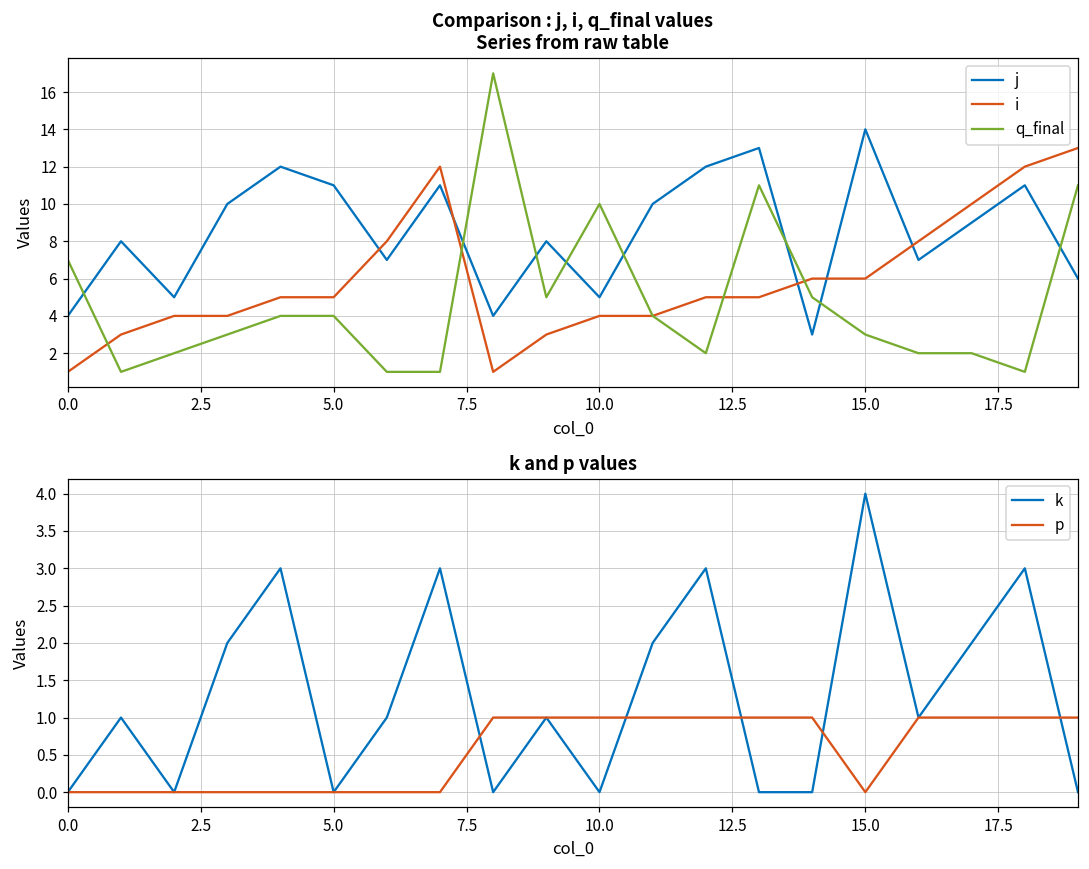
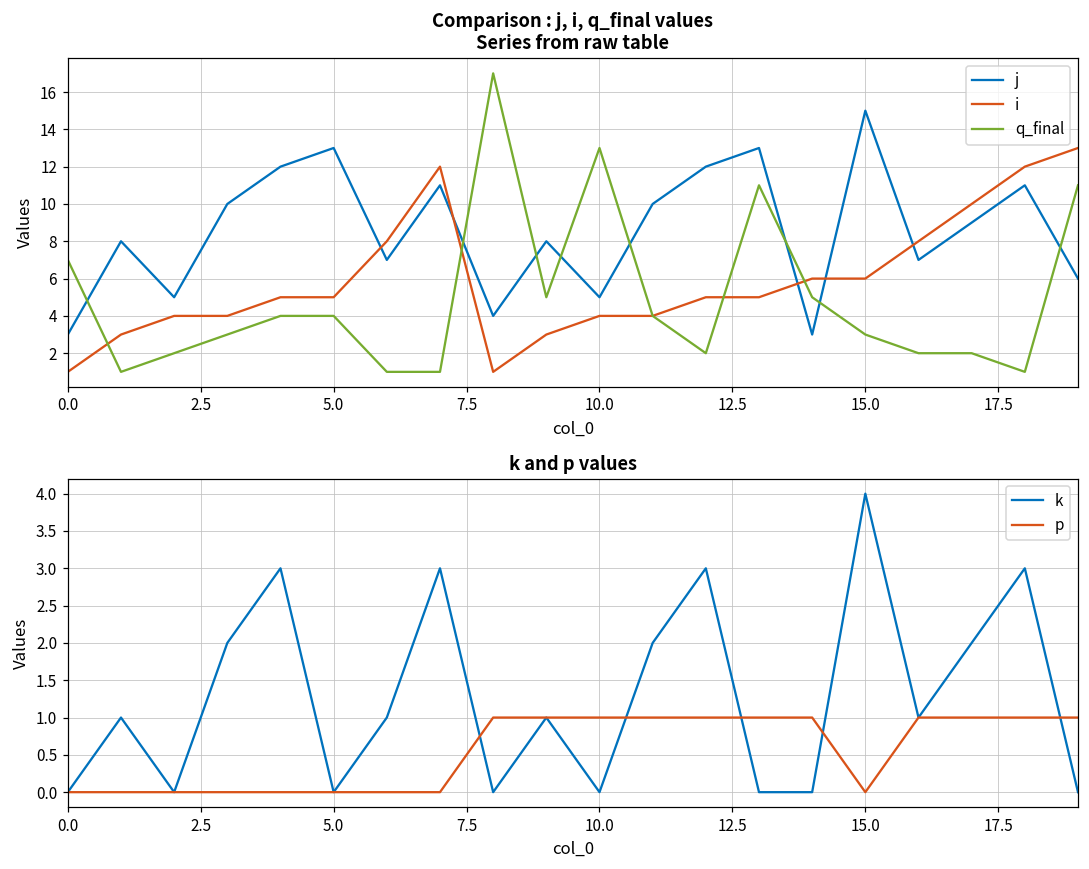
  {
    "Comparison : j, i, q_final values Series from raw table": {
      "j": {
-       "0.0": 4,
-       "5.0": 11,
+       "0.0": 3,
+       "5.0": 13,
        "10.0": 5,
-       "15.0": 14
+       "15.0": 15
      },
      "i": {
        "0.0": 1,
        "5.0": 5,
        "10.0": 4,
        "15.0": 6
      },
      "q_final": {
        "0.0": 7,
        "5.0": 4,
-       "10.0": 10,
+       "10.0": 13,
        "15.0": 3
      }
    },
    "k and p values": {
      "k": {
        "10.0": 0.0,
        "15.0": 4.0
      },
      "p": {
        "10.0": 1.0,
        "15.0": 0.0
      }
    }
  }
